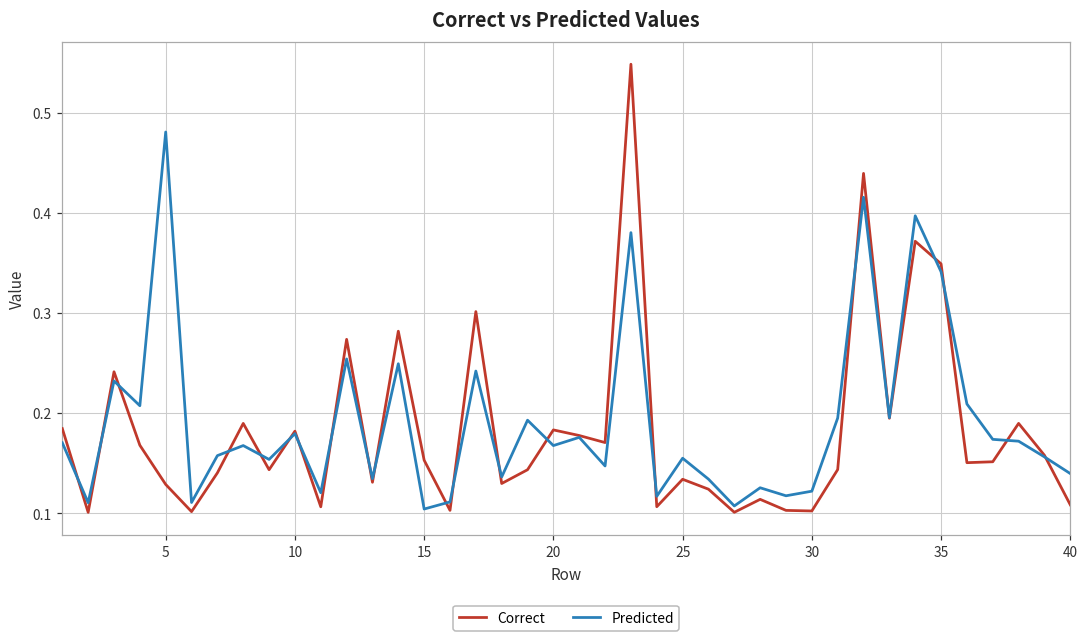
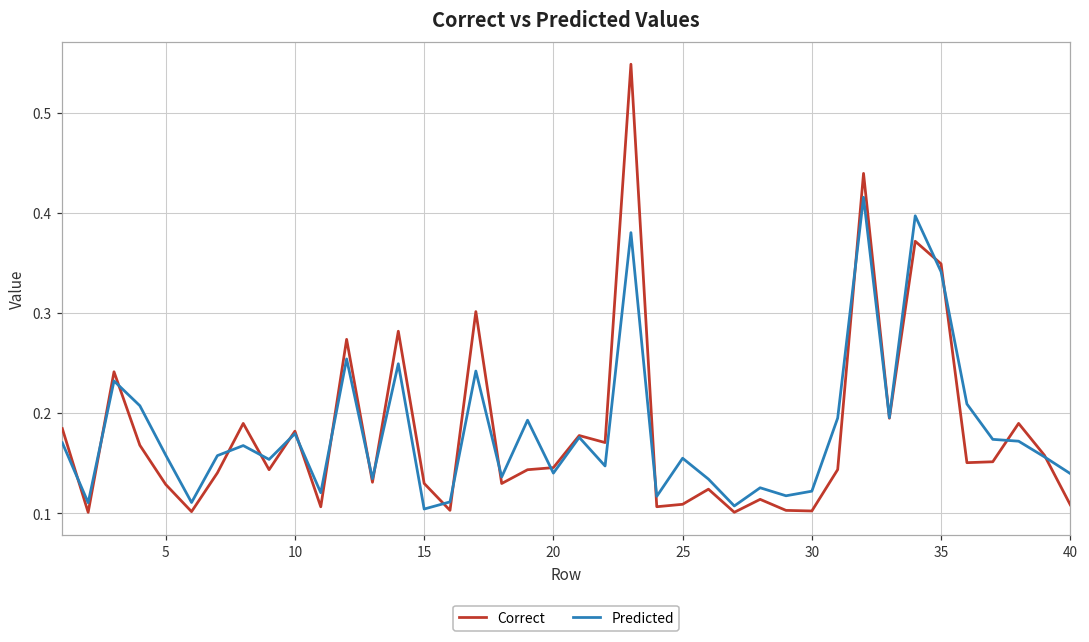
  {
    "Correct": {
      "5": 0.13,
-     "15": 0.15,
-     "20": 0.18,
-     "25": 0.13,
+     "15": 0.13,
+     "20": 0.15,
+     "25": 0.11,
      "30": 0.10,
      "35": 0.35,
      "40": 0.11
    },
    "Predicted": {
-     "5": 0.48,
+     "5": 0.16,
      "15": 0.10,
-     "20": 0.17,
+     "20": 0.14,
      "25": 0.15,
      "30": 0.12,
      "35": 0.34,
      "40": 0.14
    }
  }
